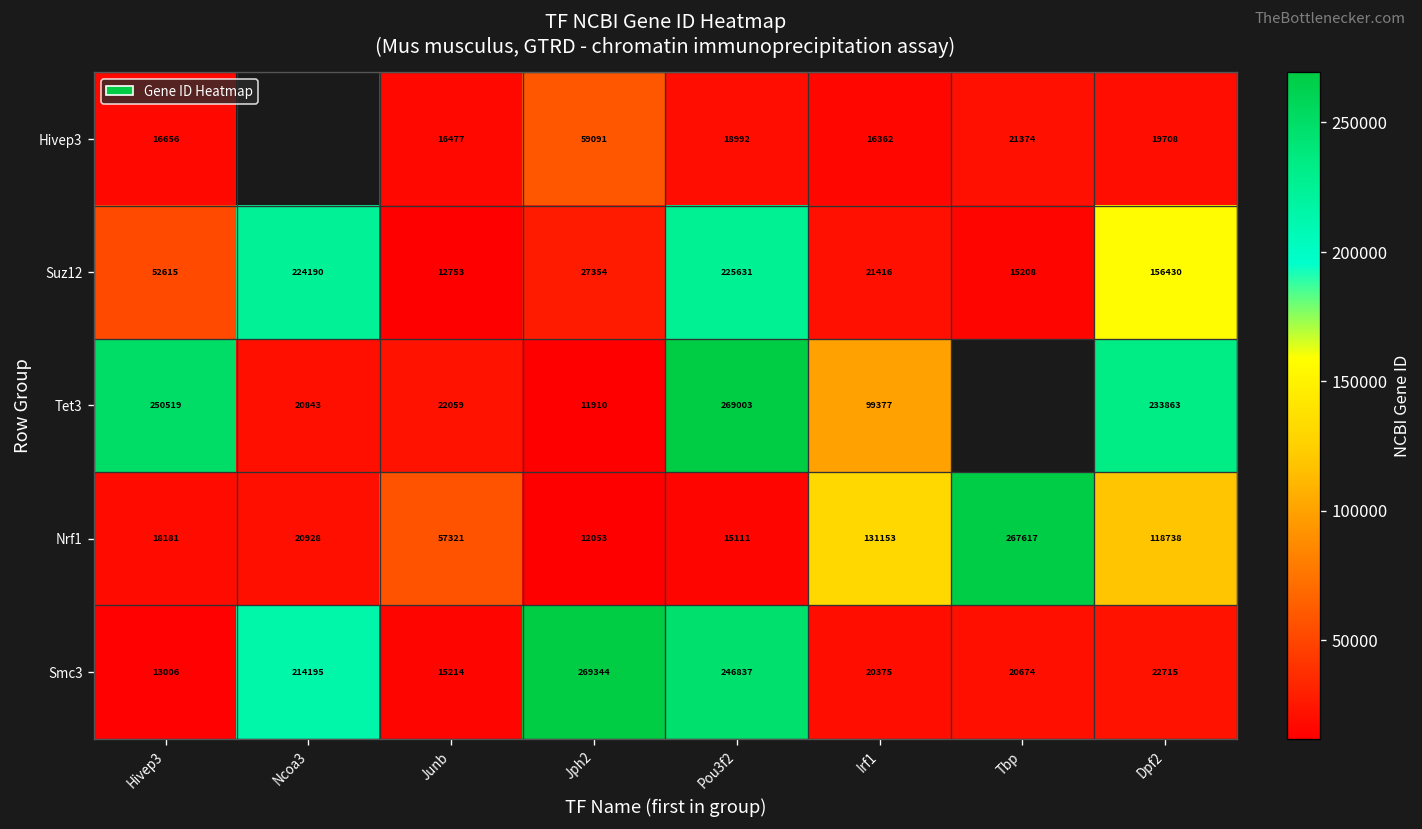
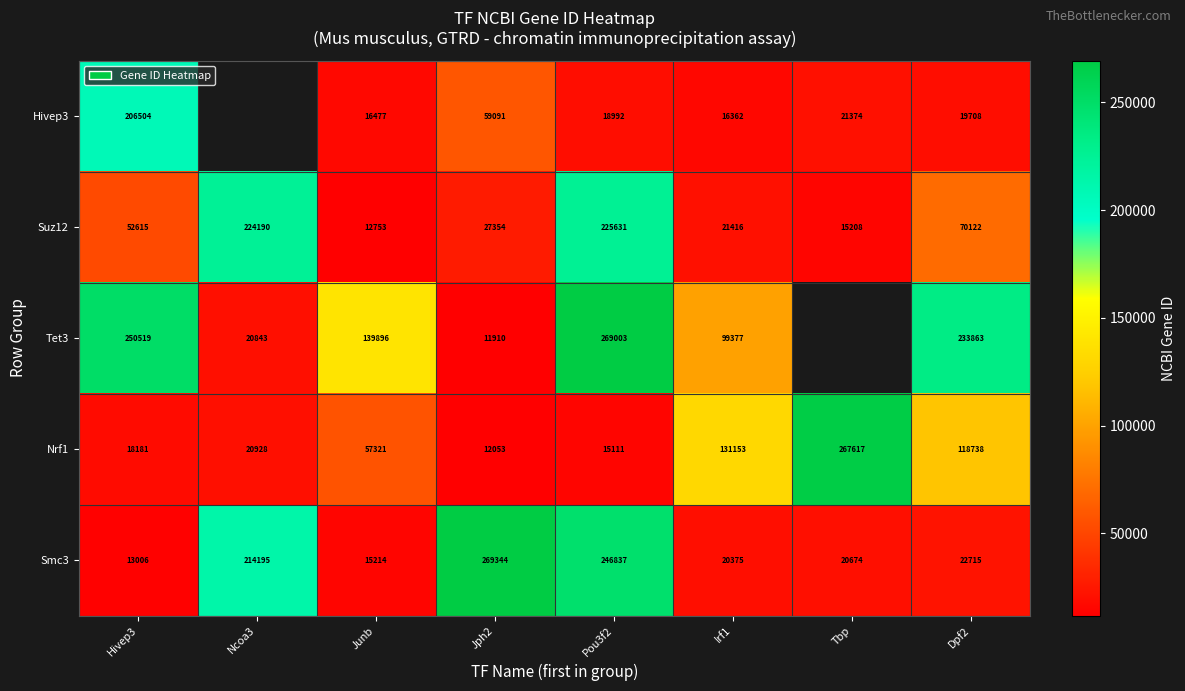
  {
    "Hivep3": {
-     "Hivep3": 16656,
+     "Hivep3": 206504,
      "Junb": 16477,
      "Jph2": 59091,
      "Pou3f2": 18992,
      "Irf1": 16362,
      "Tbp": 21374,
      "Dpf2": 19708
    },
    "Suz12": {
      "Hivep3": 52615,
      "Ncoa3": 224190,
      "Junb": 12753,
      "Jph2": 27354,
      "Pou3f2": 225631,
      "Irf1": 21416,
      "Tbp": 15208,
-     "Dpf2": 156430
+     "Dpf2": 70122
    },
    "Tet3": {
      "Hivep3": 250519,
      "Ncoa3": 20843,
-     "Junb": 22059,
+     "Junb": 139896,
      "Jph2": 11910,
      "Pou3f2": 269003,
      "Irf1": 99377,
      "Dpf2": 233863
    },
    "Nrf1": {
      "Hivep3": 18181,
      "Ncoa3": 20928,
      "Junb": 57321,
      "Jph2": 12053,
      "Pou3f2": 15111,
      "Irf1": 131153,
      "Tbp": 267617,
      "Dpf2": 118738
    },
    "Smc3": {
      "Hivep3": 13006,
      "Ncoa3": 214195,
      "Junb": 15214,
      "Jph2": 269344,
      "Pou3f2": 246837,
      "Irf1": 20375,
      "Tbp": 20674,
      "Dpf2": 22715
    }
  }
